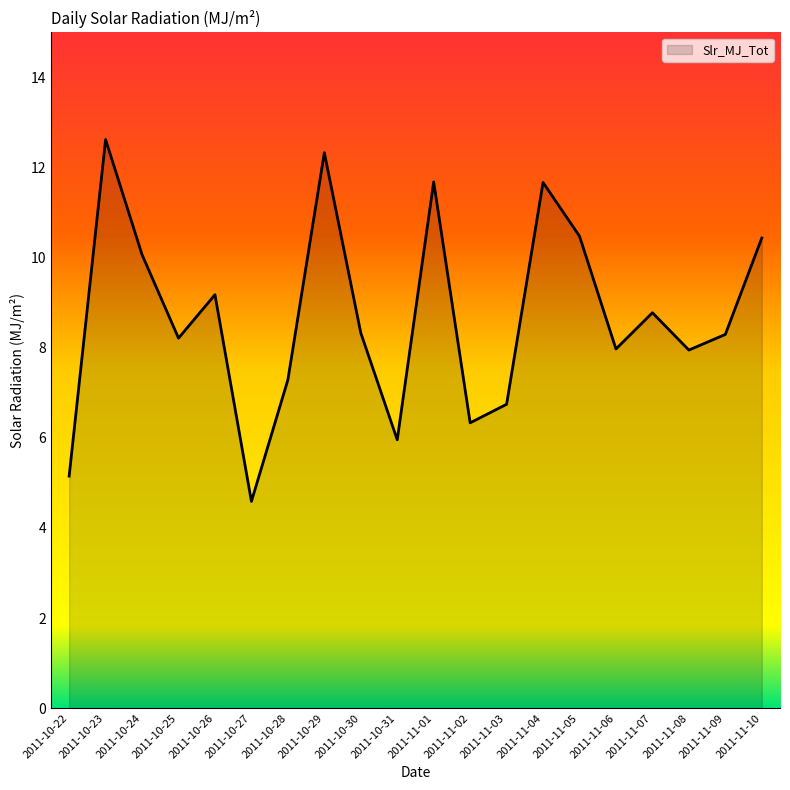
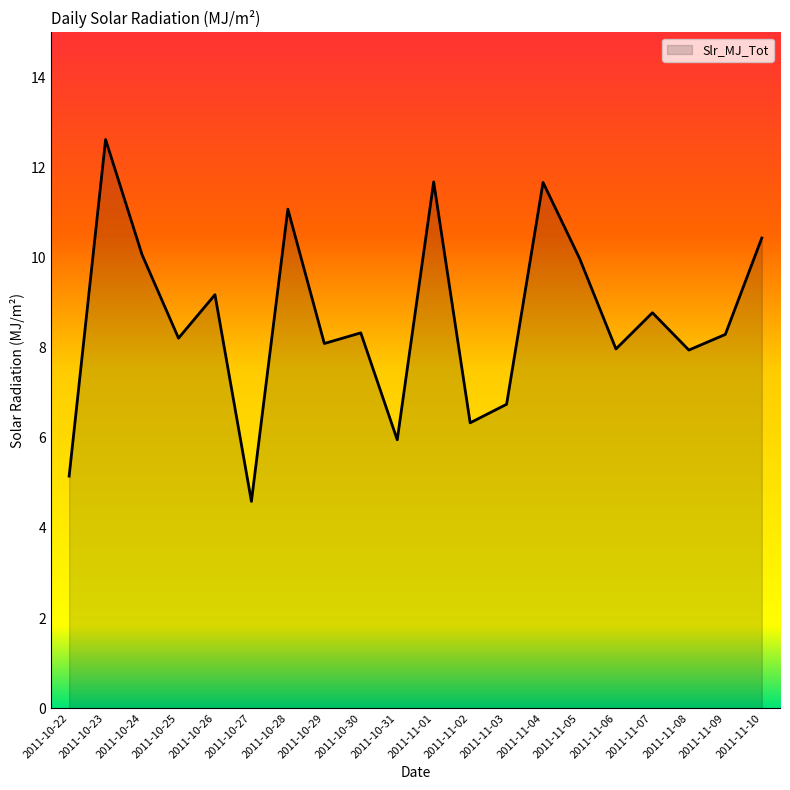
  {
    "2011-10-22": 5.1,
    "2011-10-23": 12.6,
    "2011-10-24": 10.1,
    "2011-10-25": 8.2,
    "2011-10-26": 9.2,
    "2011-10-27": 4.6,
-   "2011-10-28": 7.3,
-   "2011-10-29": 12.3,
+   "2011-10-28": 11.1,
+   "2011-10-29": 8.1,
    "2011-10-30": 8.3,
    "2011-10-31": 6.0,
    "2011-11-01": 11.7,
    "2011-11-02": 6.3,
    "2011-11-03": 6.7,
    "2011-11-04": 11.7,
-   "2011-11-05": 10.5,
+   "2011-11-05": 10.0,
    "2011-11-06": 8.0,
    "2011-11-07": 8.8,
    "2011-11-08": 7.9,
    "2011-11-09": 8.3,
    "2011-11-10": 10.4
  }
